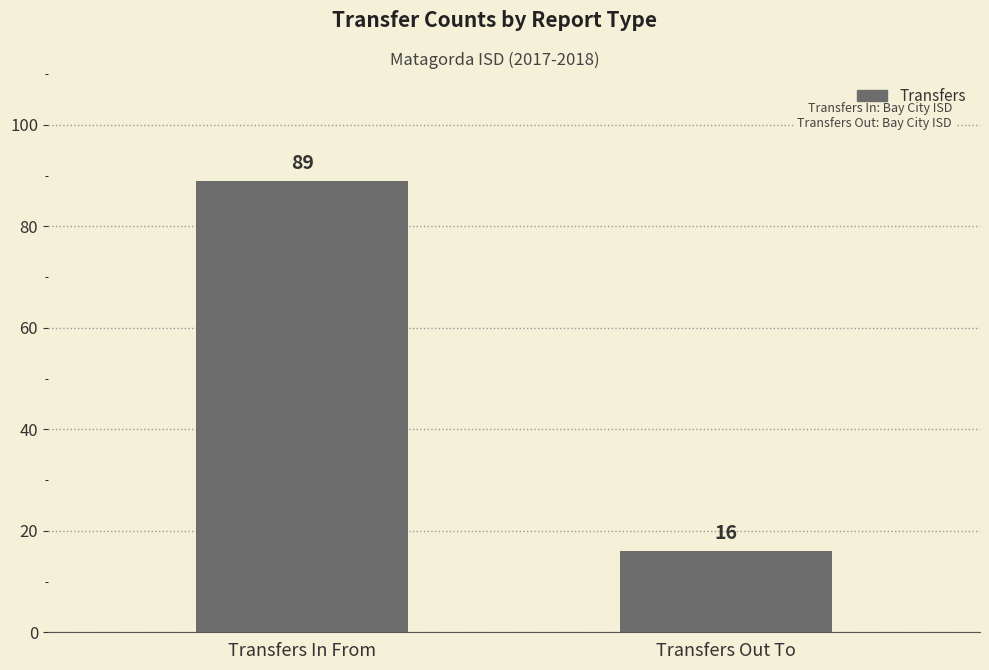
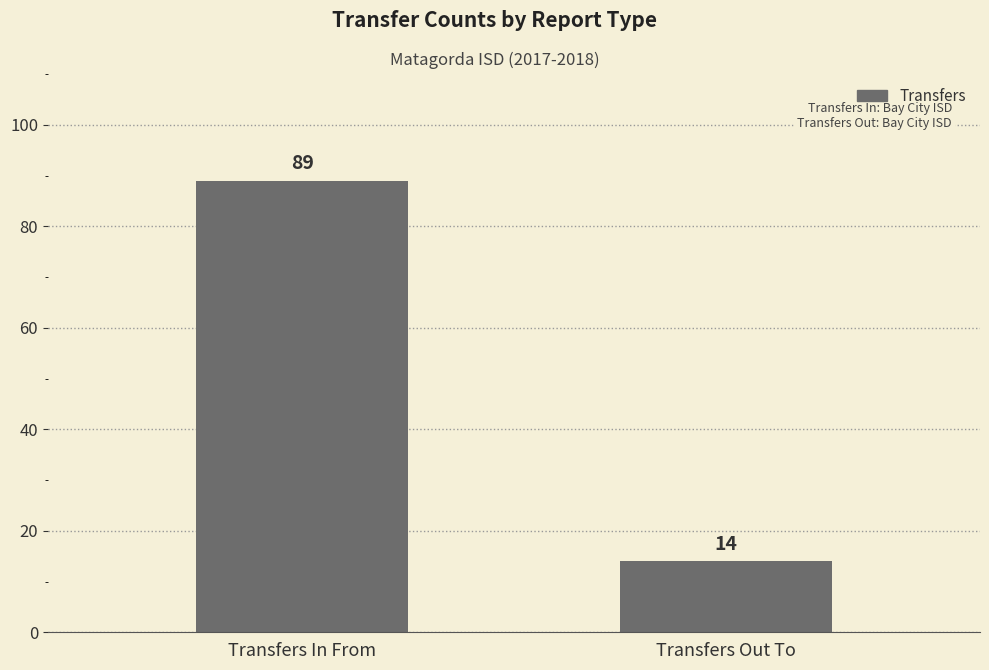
  {
    "Transfers In From": 89,
-   "Transfers Out To": 16
+   "Transfers Out To": 14
  }
